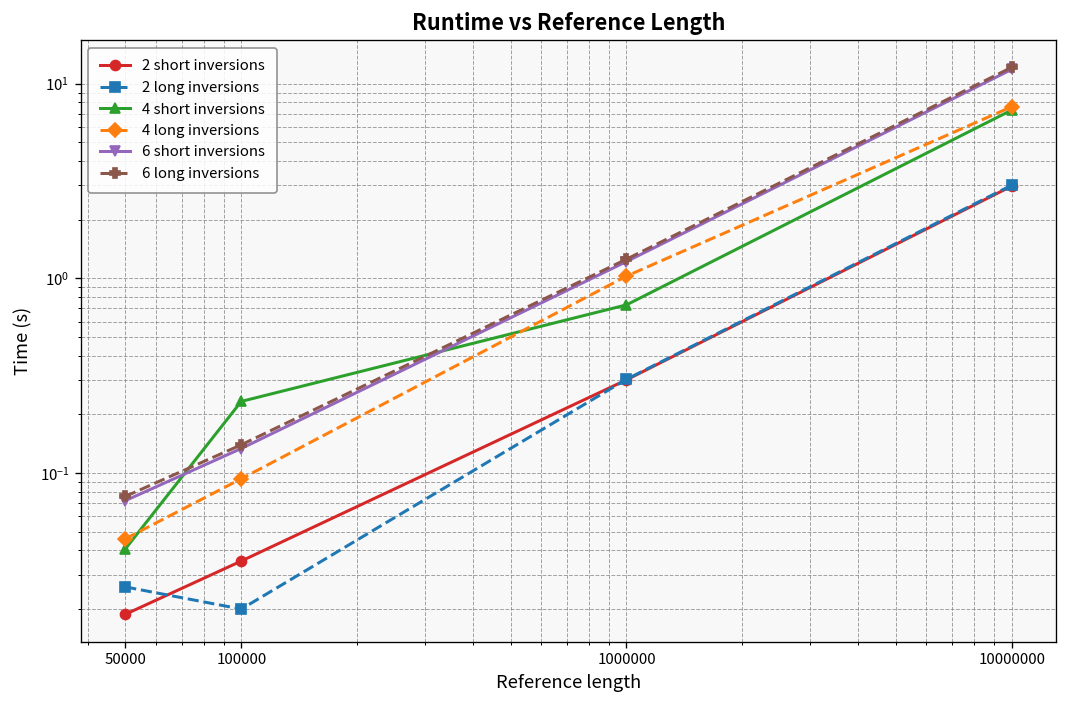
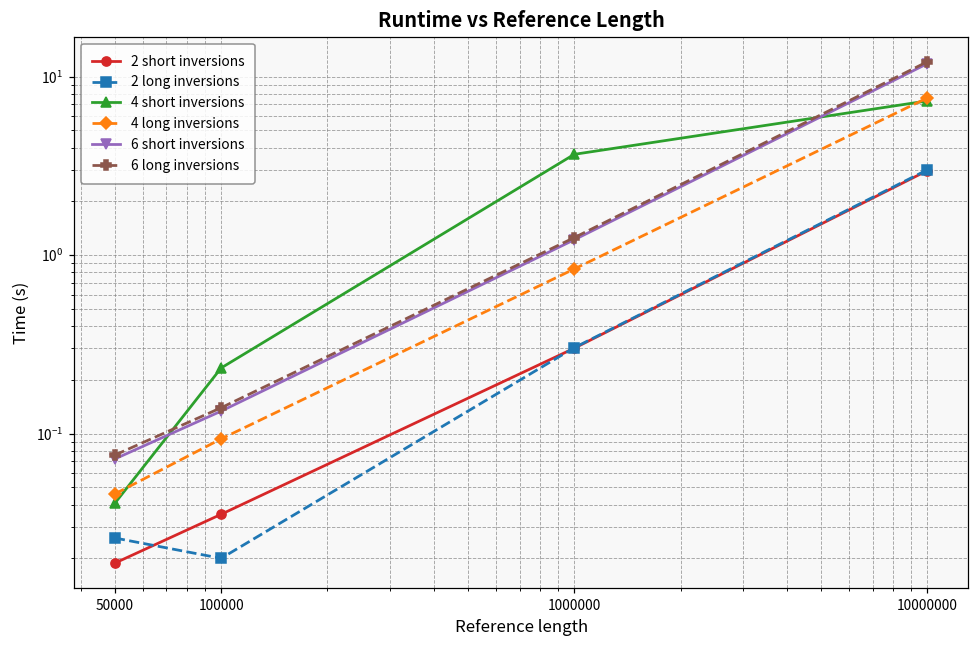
  {
    "2 short inversions": {
      "50000": 0.019,
      "100000": 0.035
    },
    "2 long inversions": {
      "50000": 0.026,
      "100000": 0.020
    },
    "4 short inversions": {
      "50000": 0.041,
      "100000": 0.23,
-     "1000000": 0.7,
+     "1000000": 3.7,
      "10000000": 7
    },
    "4 long inversions": {
      "50000": 0.046,
      "100000": 0.09,
-     "1000000": 1.0,
+     "1000000": 0.8,
      "10000000": 8
    },
    "6 short inversions": {
      "50000": 0.07,
      "100000": 0.13
    },
    "6 long inversions": {
      "50000": 0.08,
      "100000": 0.14
    }
  }
